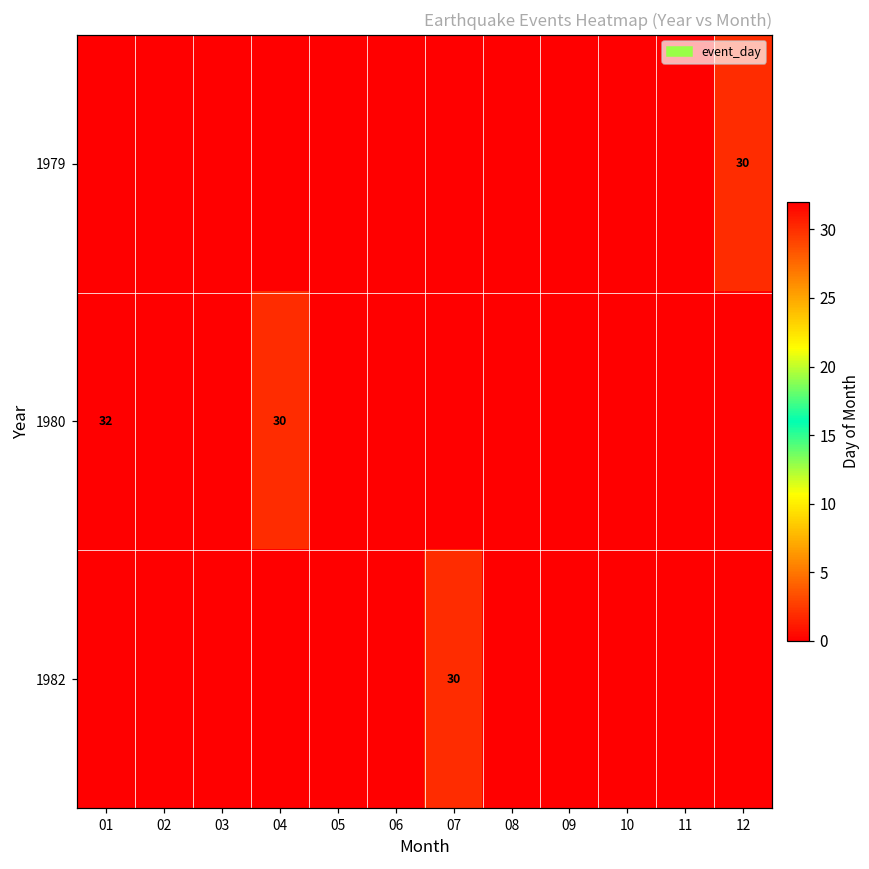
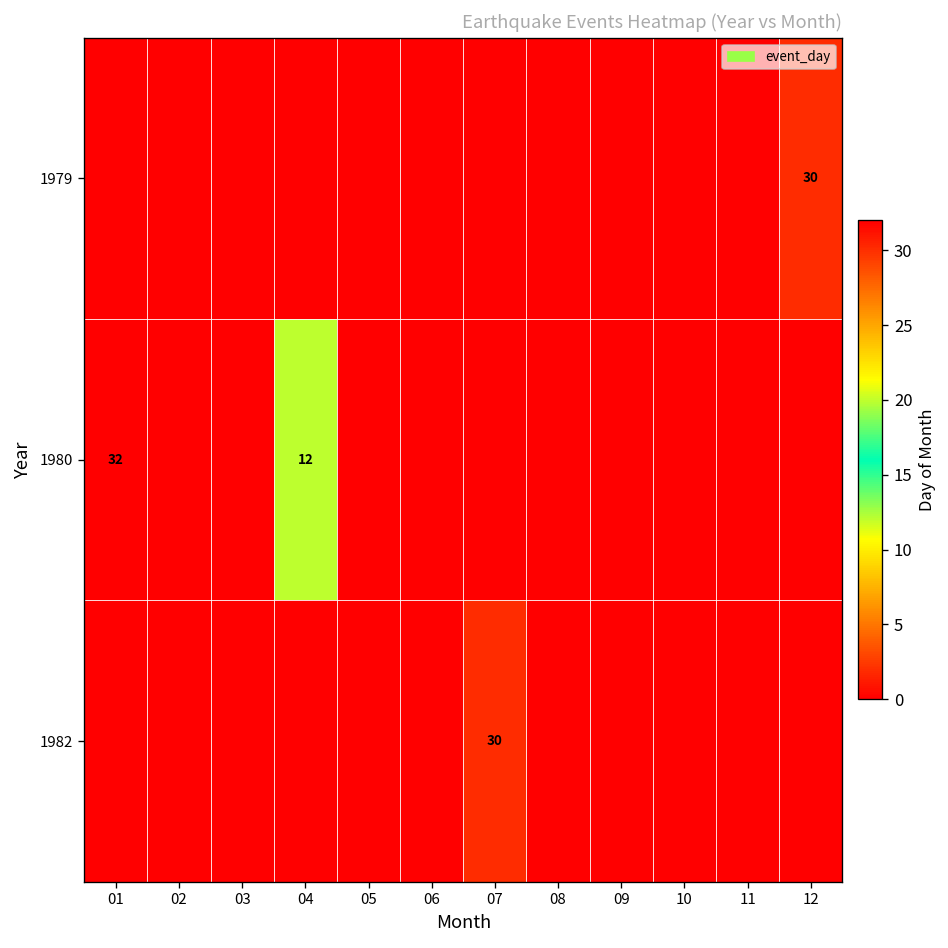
  {
    "1979": {
      "12": 30
    },
    "1980": {
      "01": 32,
-     "04": 30
+     "04": 12
    },
    "1982": {
      "07": 30
    }
  }
